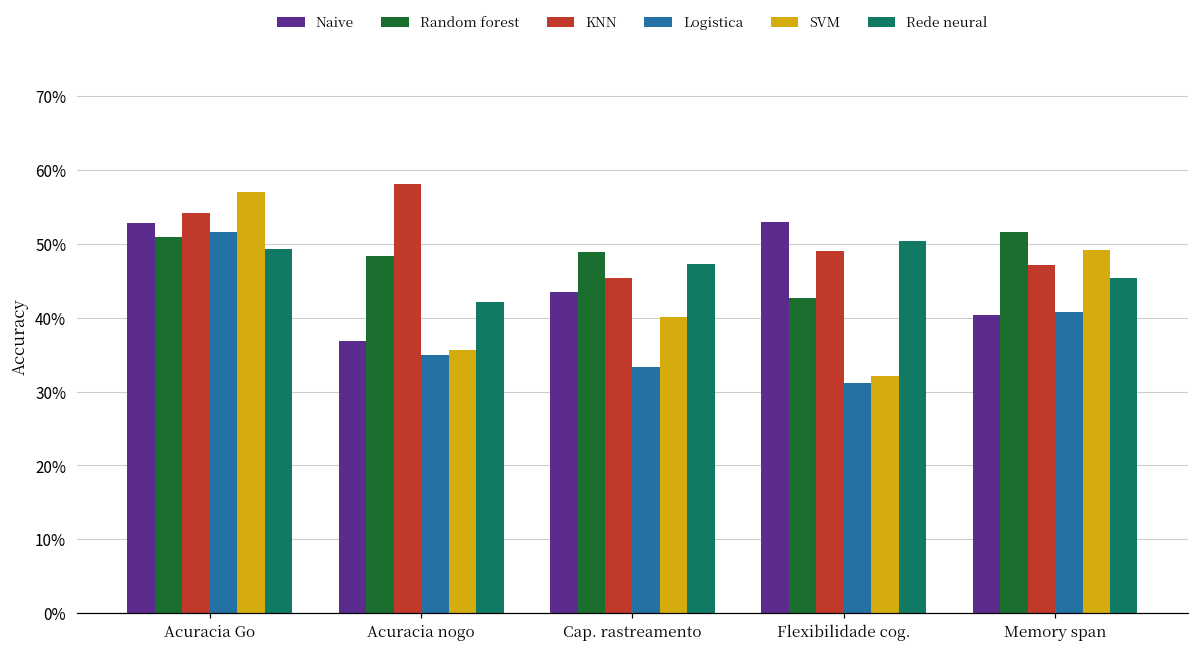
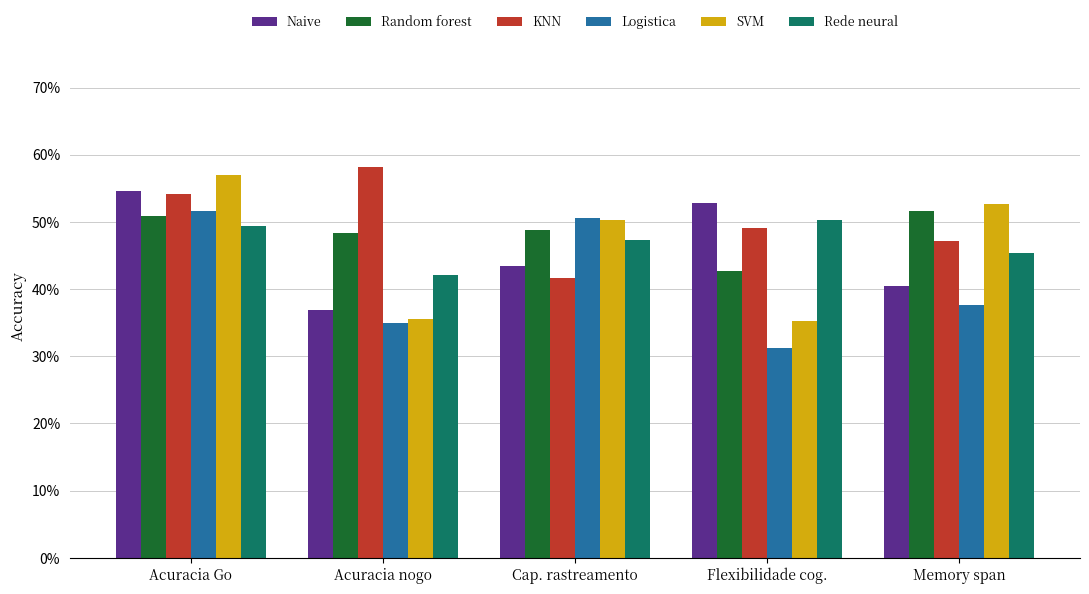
  {
    "Naive": {
-     "Acuracia Go": "53%",
+     "Acuracia Go": "55%",
      "Acuracia nogo": "37%",
      "Cap. rastreamento": "44%",
      "Flexibilidade cog.": "53%",
      "Memory span": "40%"
    },
    "KNN": {
      "Acuracia Go": "54%",
      "Acuracia nogo": "58%",
-     "Cap. rastreamento": "45%",
+     "Cap. rastreamento": "42%",
      "Flexibilidade cog.": "49%",
      "Memory span": "47%"
    },
    "Logistica": {
      "Acuracia Go": "52%",
      "Acuracia nogo": "35%",
-     "Cap. rastreamento": "33%",
+     "Cap. rastreamento": "51%",
      "Flexibilidade cog.": "31%",
-     "Memory span": "41%"
+     "Memory span": "38%"
    },
    "SVM": {
      "Acuracia Go": "57%",
      "Acuracia nogo": "36%",
-     "Cap. rastreamento": "40%",
-     "Flexibilidade cog.": "32%",
-     "Memory span": "49%"
+     "Cap. rastreamento": "50%",
+     "Flexibilidade cog.": "35%",
+     "Memory span": "53%"
    }
  }
